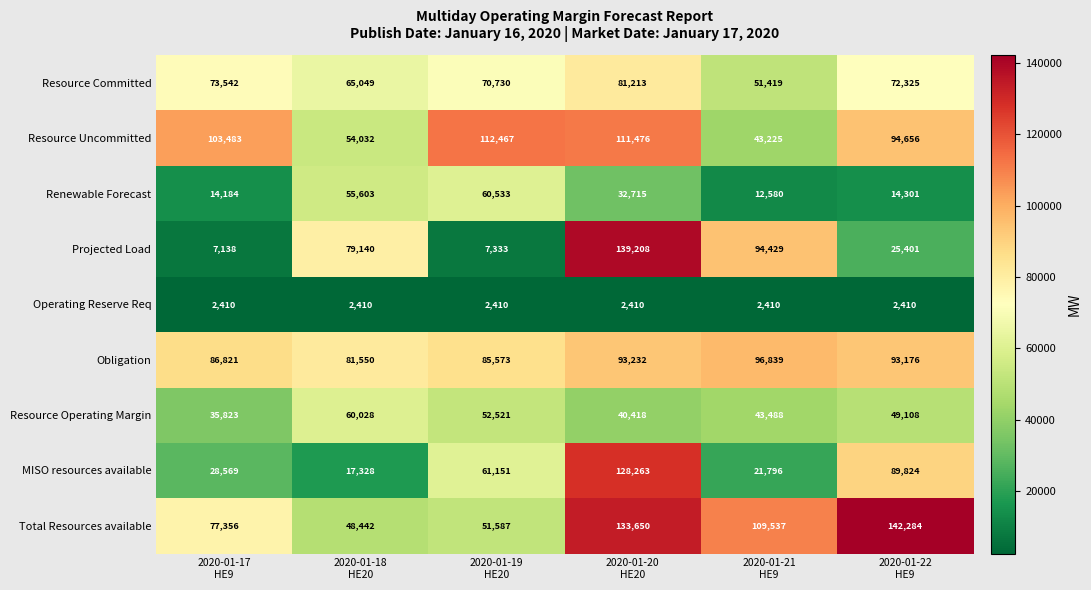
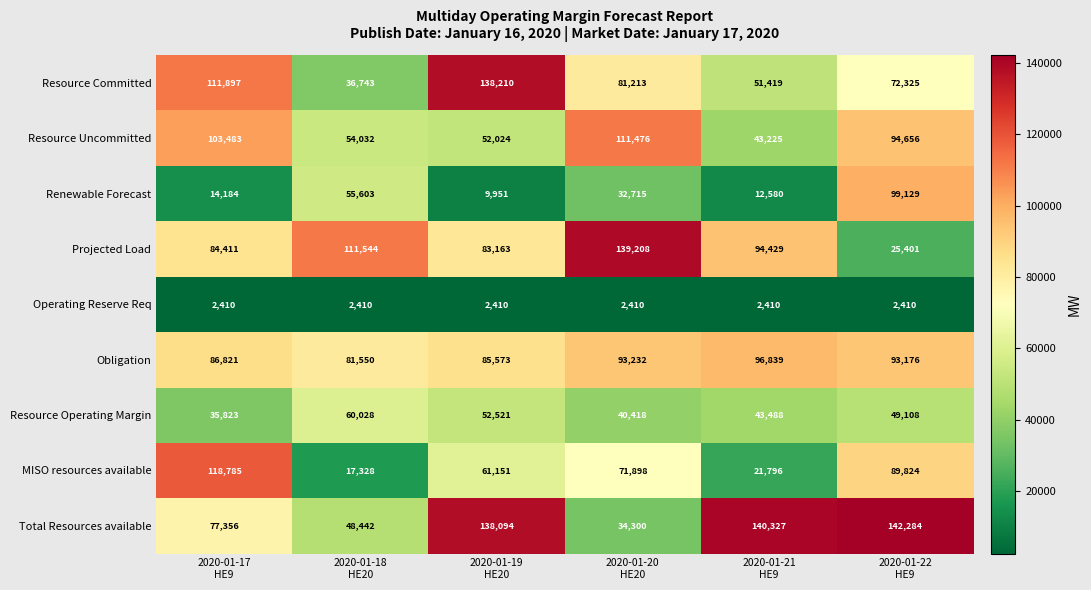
  {
    "Resource Committed": {
-     "2020-01-17 HE9": "73,542",
-     "2020-01-18 HE20": "65,049",
-     "2020-01-19 HE20": "70,730",
+     "2020-01-17 HE9": "111,897",
+     "2020-01-18 HE20": "36,743",
+     "2020-01-19 HE20": "138,210",
      "2020-01-20 HE20": "81,213",
      "2020-01-21 HE9": "51,419",
      "2020-01-22 HE9": "72,325"
    },
    "Resource Uncommitted": {
      "2020-01-17 HE9": "103,483",
      "2020-01-18 HE20": "54,032",
-     "2020-01-19 HE20": "112,467",
+     "2020-01-19 HE20": "52,024",
      "2020-01-20 HE20": "111,476",
      "2020-01-21 HE9": "43,225",
      "2020-01-22 HE9": "94,656"
    },
    "Renewable Forecast": {
      "2020-01-17 HE9": "14,184",
      "2020-01-18 HE20": "55,603",
-     "2020-01-19 HE20": "60,533",
+     "2020-01-19 HE20": "9,951",
      "2020-01-20 HE20": "32,715",
      "2020-01-21 HE9": "12,580",
-     "2020-01-22 HE9": "14,301"
+     "2020-01-22 HE9": "99,129"
    },
    "Projected Load": {
-     "2020-01-17 HE9": "7,138",
-     "2020-01-18 HE20": "79,140",
-     "2020-01-19 HE20": "7,333",
+     "2020-01-17 HE9": "84,411",
+     "2020-01-18 HE20": "111,544",
+     "2020-01-19 HE20": "83,163",
      "2020-01-20 HE20": "139,208",
      "2020-01-21 HE9": "94,429",
      "2020-01-22 HE9": "25,401"
    },
    "Operating Reserve Req": {
      "2020-01-17 HE9": "2,410",
      "2020-01-18 HE20": "2,410",
      "2020-01-19 HE20": "2,410",
      "2020-01-20 HE20": "2,410",
      "2020-01-21 HE9": "2,410",
      "2020-01-22 HE9": "2,410"
    },
    "Obligation": {
      "2020-01-17 HE9": "86,821",
      "2020-01-18 HE20": "81,550",
      "2020-01-19 HE20": "85,573",
      "2020-01-20 HE20": "93,232",
      "2020-01-21 HE9": "96,839",
      "2020-01-22 HE9": "93,176"
    },
    "Resource Operating Margin": {
      "2020-01-17 HE9": "35,823",
      "2020-01-18 HE20": "60,028",
      "2020-01-19 HE20": "52,521",
      "2020-01-20 HE20": "40,418",
      "2020-01-21 HE9": "43,488",
      "2020-01-22 HE9": "49,108"
    },
    "MISO resources available": {
-     "2020-01-17 HE9": "28,569",
+     "2020-01-17 HE9": "118,785",
      "2020-01-18 HE20": "17,328",
      "2020-01-19 HE20": "61,151",
-     "2020-01-20 HE20": "128,263",
+     "2020-01-20 HE20": "71,898",
      "2020-01-21 HE9": "21,796",
      "2020-01-22 HE9": "89,824"
    },
    "Total Resources available": {
      "2020-01-17 HE9": "77,356",
      "2020-01-18 HE20": "48,442",
-     "2020-01-19 HE20": "51,587",
-     "2020-01-20 HE20": "133,650",
-     "2020-01-21 HE9": "109,537",
+     "2020-01-19 HE20": "138,094",
+     "2020-01-20 HE20": "34,300",
+     "2020-01-21 HE9": "140,327",
      "2020-01-22 HE9": "142,284"
    }
  }
